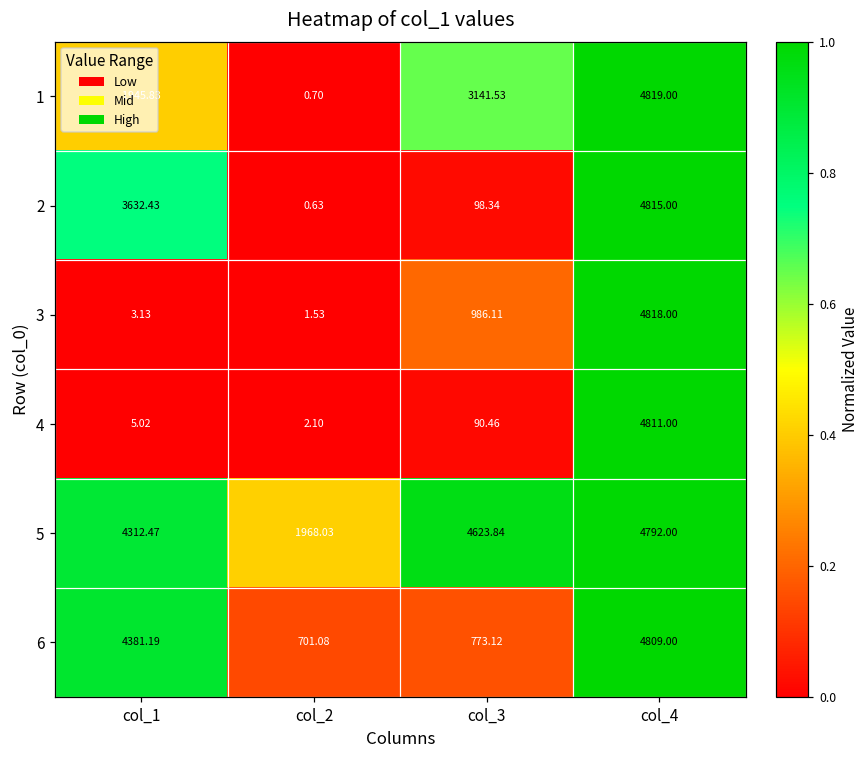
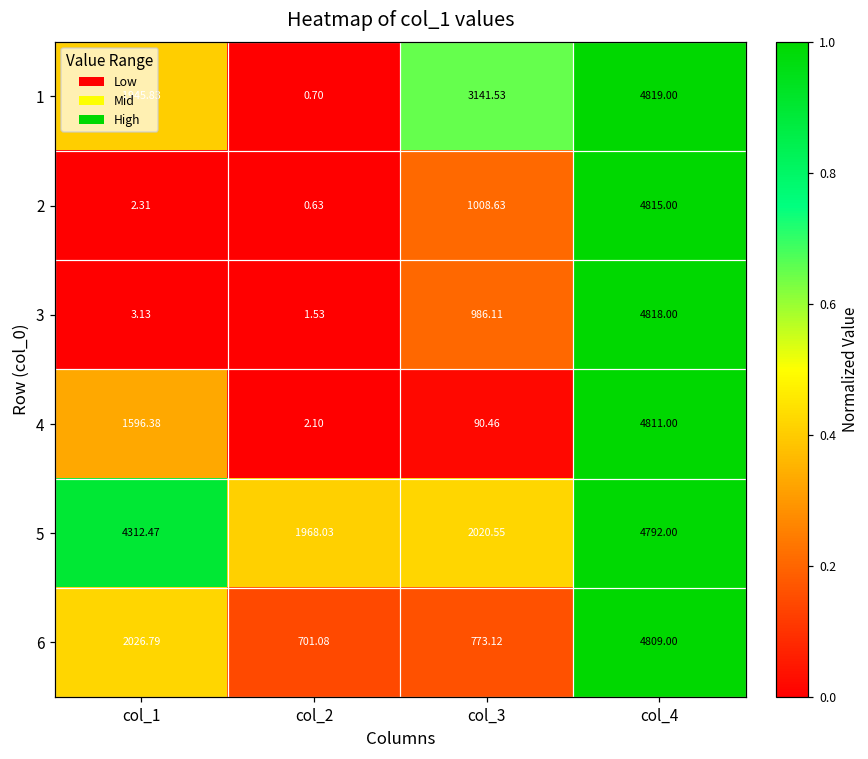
  {
    "1": {
      "col_2": 0.70,
      "col_3": 3141.53,
      "col_4": 4819.00
    },
    "2": {
-     "col_1": 3632.43,
+     "col_1": 2.31,
      "col_2": 0.63,
-     "col_3": 98.34,
+     "col_3": 1008.63,
      "col_4": 4815.00
    },
    "3": {
      "col_1": 3.13,
      "col_2": 1.53,
      "col_3": 986.11,
      "col_4": 4818.00
    },
    "4": {
-     "col_1": 5.02,
+     "col_1": 1596.38,
      "col_2": 2.10,
      "col_3": 90.46,
      "col_4": 4811.00
    },
    "5": {
      "col_1": 4312.47,
      "col_2": 1968.03,
-     "col_3": 4623.84,
+     "col_3": 2020.55,
      "col_4": 4792.00
    },
    "6": {
-     "col_1": 4381.19,
+     "col_1": 2026.79,
      "col_2": 701.08,
      "col_3": 773.12,
      "col_4": 4809.00
    }
  }
